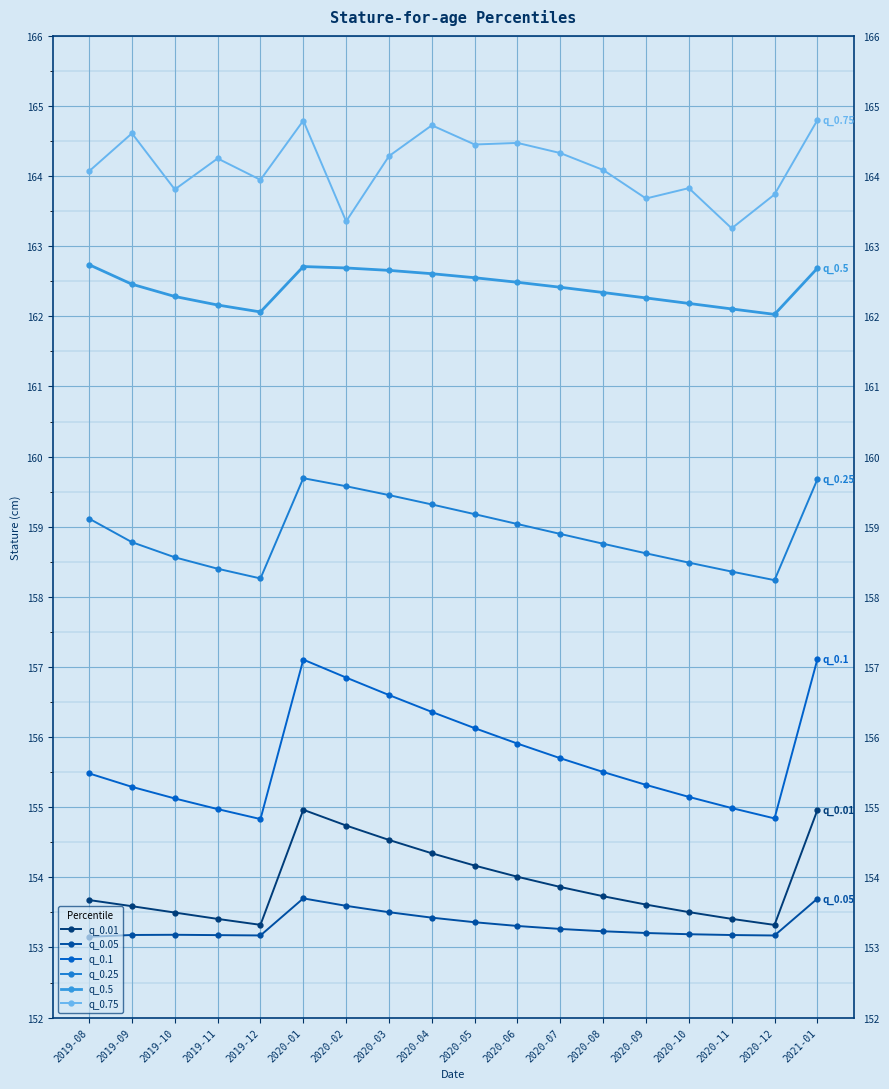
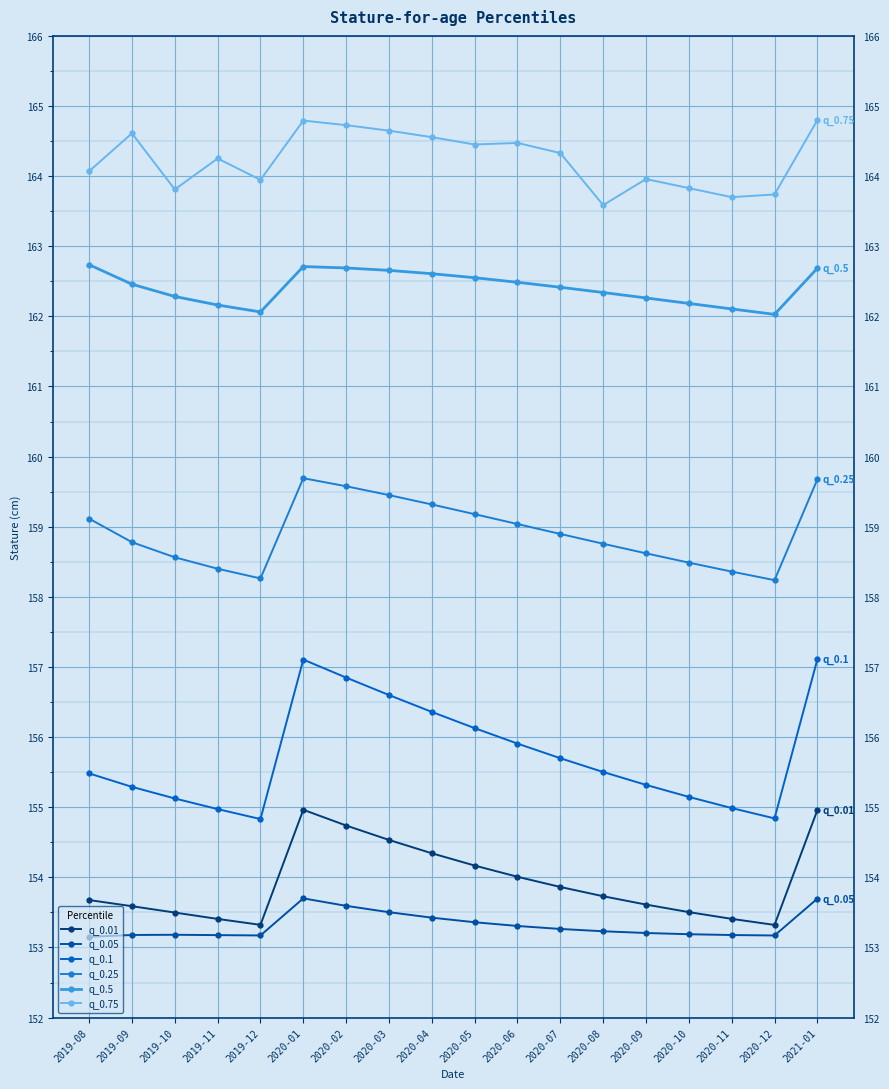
  {
    "q_0.75": {
      "2019-08": 164.1,
      "2019-09": 164.6,
      "2019-10": 163.8,
      "2019-11": 164.3,
      "2019-12": 163.9,
      "2020-01": 164.8,
-     "2020-02": 163.4,
-     "2020-03": 164.3,
-     "2020-04": 164.7,
+     "2020-02": 164.7,
+     "2020-03": 164.6,
+     "2020-04": 164.6,
      "2020-05": 164.5,
      "2020-06": 164.5,
      "2020-07": 164.3,
-     "2020-08": 164.1,
-     "2020-09": 163.7,
+     "2020-08": 163.6,
+     "2020-09": 164.0,
      "2020-10": 163.8,
-     "2020-11": 163.3,
+     "2020-11": 163.7,
      "2020-12": 163.7
    }
  }
